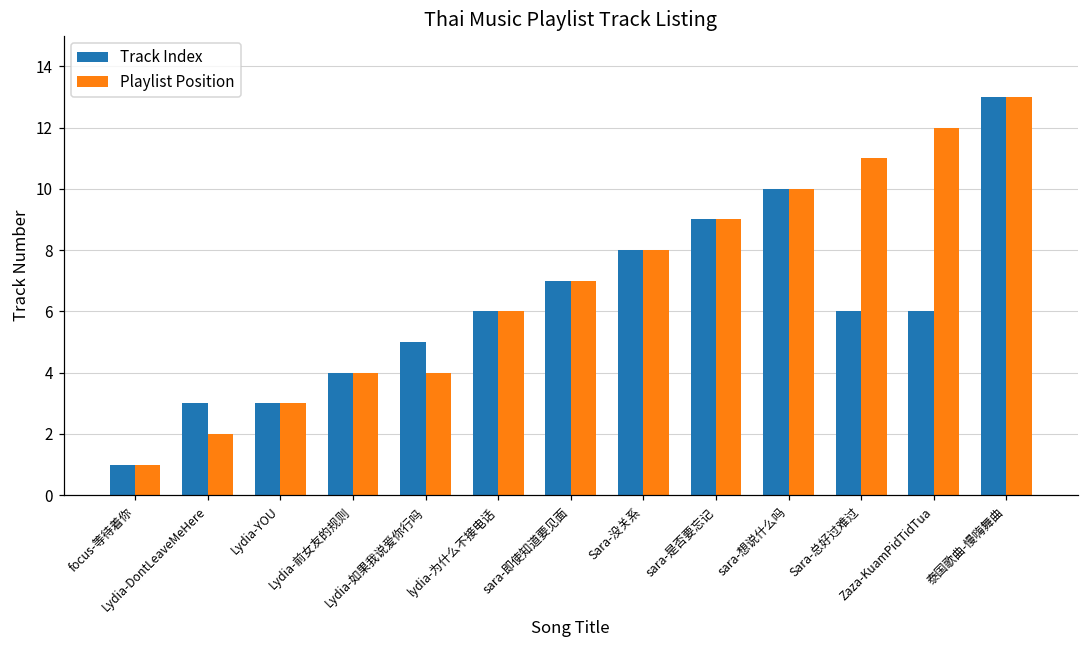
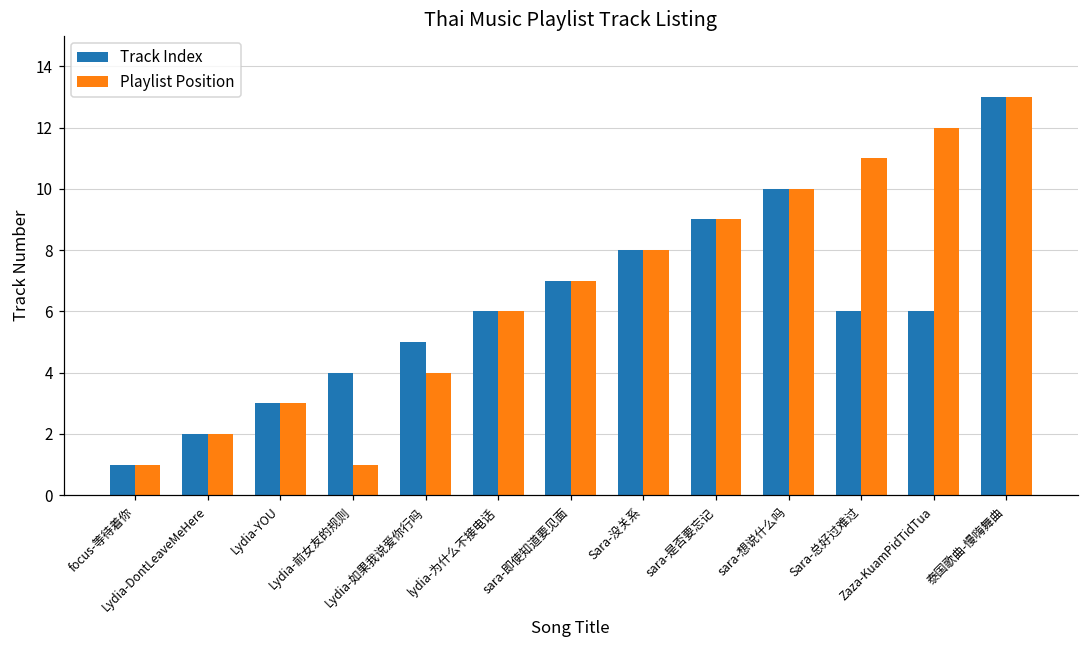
  {
    "Track Index": {
      "focus-等待着你": 1,
-     "Lydia-DontLeaveMeHere": 3,
+     "Lydia-DontLeaveMeHere": 2,
      "Lydia-YOU": 3,
      "Lydia-前女友的规则": 4,
      "Lydia-如果我说爱你行吗": 5,
      "lydia-为什么不接电话": 6,
      "sara-即使知道要见面": 7,
      "Sara-没关系": 8,
      "sara-是否要忘记": 9,
      "sara-想说什么吗": 10,
      "Sara-总好过难过": 6,
      "Zaza-KuamPidTidTua": 6,
      "泰国歌曲-慢嗨舞曲": 13
    },
    "Playlist Position": {
      "focus-等待着你": 1,
      "Lydia-DontLeaveMeHere": 2,
      "Lydia-YOU": 3,
-     "Lydia-前女友的规则": 4,
+     "Lydia-前女友的规则": 1,
      "Lydia-如果我说爱你行吗": 4,
      "lydia-为什么不接电话": 6,
      "sara-即使知道要见面": 7,
      "Sara-没关系": 8,
      "sara-是否要忘记": 9,
      "sara-想说什么吗": 10,
      "Sara-总好过难过": 11,
      "Zaza-KuamPidTidTua": 12,
      "泰国歌曲-慢嗨舞曲": 13
    }
  }
